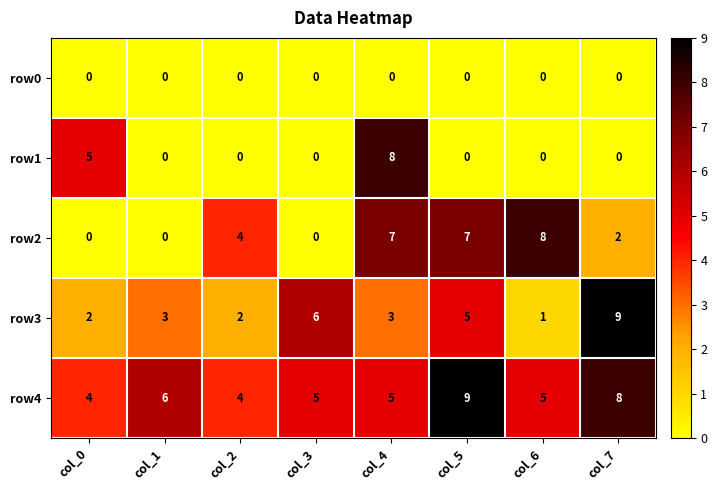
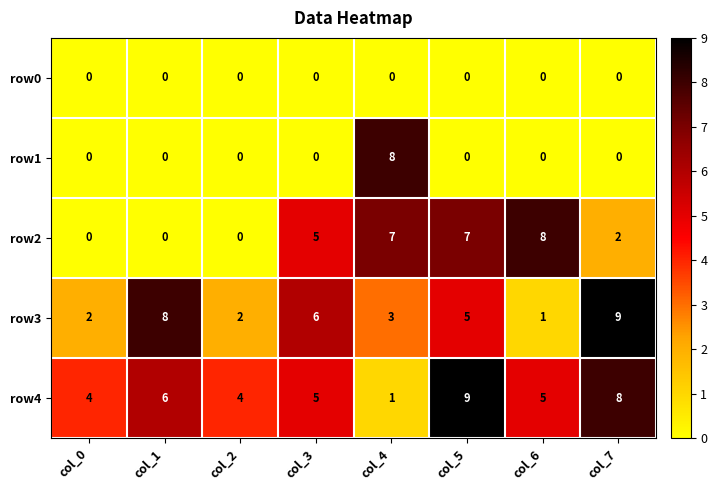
  {
    "row0": {
      "col_0": 0,
      "col_1": 0,
      "col_2": 0,
      "col_3": 0,
      "col_4": 0,
      "col_5": 0,
      "col_6": 0,
      "col_7": 0
    },
    "row1": {
-     "col_0": 5,
+     "col_0": 0,
      "col_1": 0,
      "col_2": 0,
      "col_3": 0,
      "col_4": 8,
      "col_5": 0,
      "col_6": 0,
      "col_7": 0
    },
    "row2": {
      "col_0": 0,
      "col_1": 0,
-     "col_2": 4,
-     "col_3": 0,
+     "col_2": 0,
+     "col_3": 5,
      "col_4": 7,
      "col_5": 7,
      "col_6": 8,
      "col_7": 2
    },
    "row3": {
      "col_0": 2,
-     "col_1": 3,
+     "col_1": 8,
      "col_2": 2,
      "col_3": 6,
      "col_4": 3,
      "col_5": 5,
      "col_6": 1,
      "col_7": 9
    },
    "row4": {
      "col_0": 4,
      "col_1": 6,
      "col_2": 4,
      "col_3": 5,
-     "col_4": 5,
+     "col_4": 1,
      "col_5": 9,
      "col_6": 5,
      "col_7": 8
    }
  }
